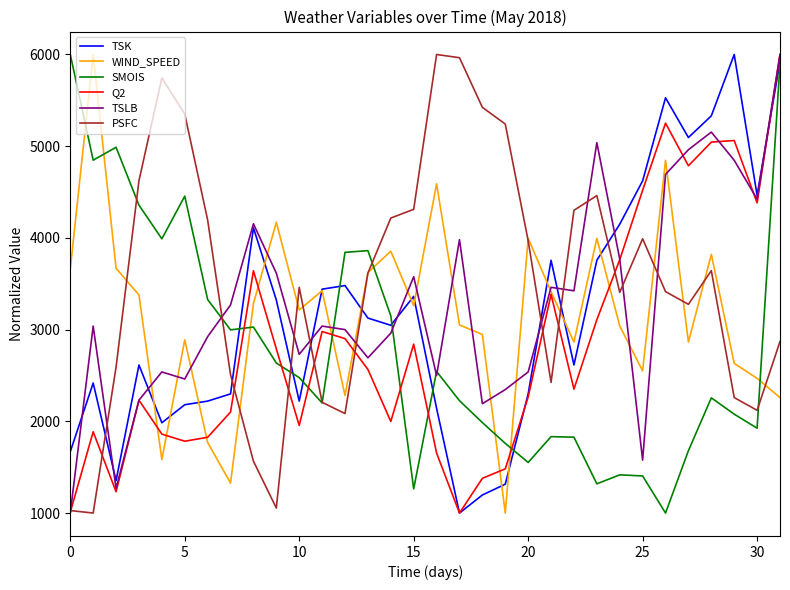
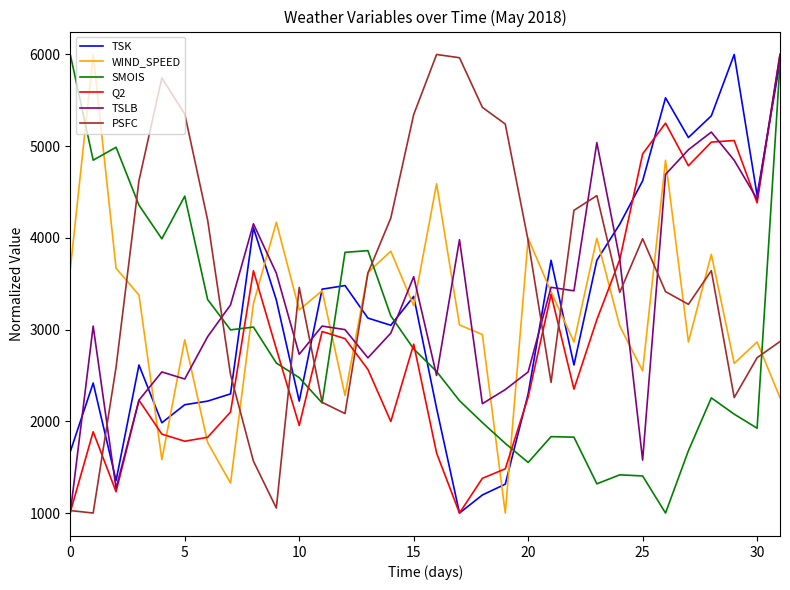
  {
    "TSK": {
      "0": 1700,
      "5": 2200,
      "10": 2200,
      "15": 3400,
      "20": 2300,
      "25": 4600,
      "30": 4500
    },
    "WIND_SPEED": {
      "0": 3700,
      "5": 2900,
      "10": 3200,
      "15": 3300,
      "25": 2600,
-     "30": 2500
+     "30": 2900
    },
    "SMOIS": {
      "0": 6000,
      "5": 4500,
      "10": 2500,
-     "15": 1300,
+     "15": 2800,
      "20": 1600,
      "25": 1400,
      "30": 1900
    },
    "Q2": {
      "5": 1800,
      "10": 2000,
      "15": 2800,
      "20": 2300,
-     "25": 4500,
+     "25": 4900,
      "30": 4400
    },
    "TSLB": {
      "5": 2500,
      "10": 2700,
      "15": 3600,
      "20": 2500,
      "25": 1600,
      "30": 4400
    },
    "PSFC": {
      "10": 3500,
-     "15": 4300,
+     "15": 5300,
      "25": 4000,
-     "30": 2100
+     "30": 2700
    }
  }
